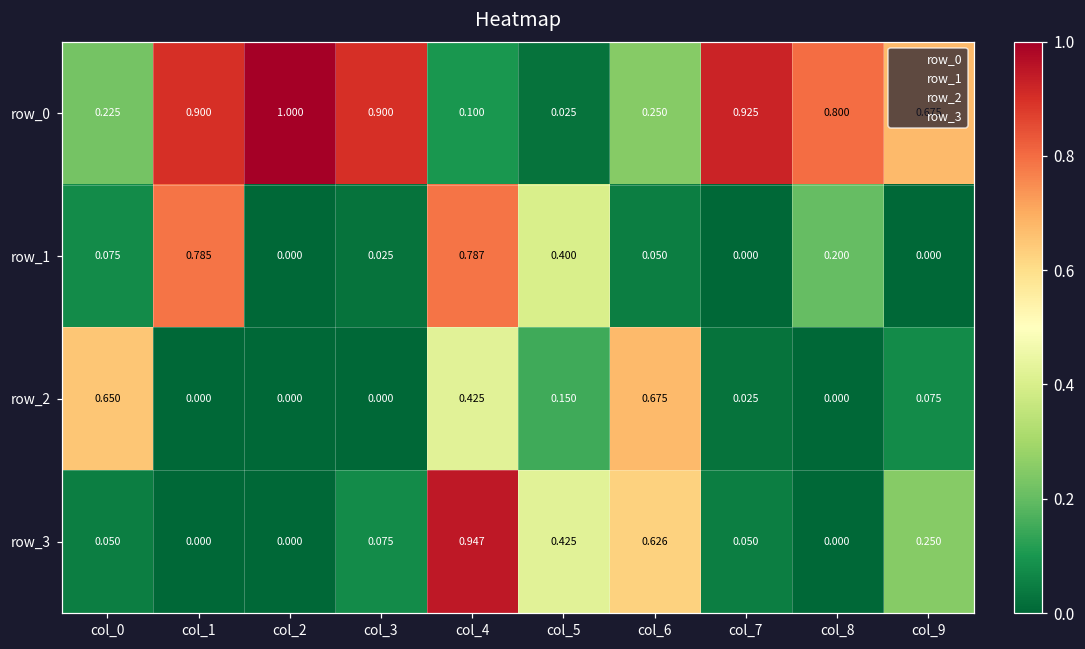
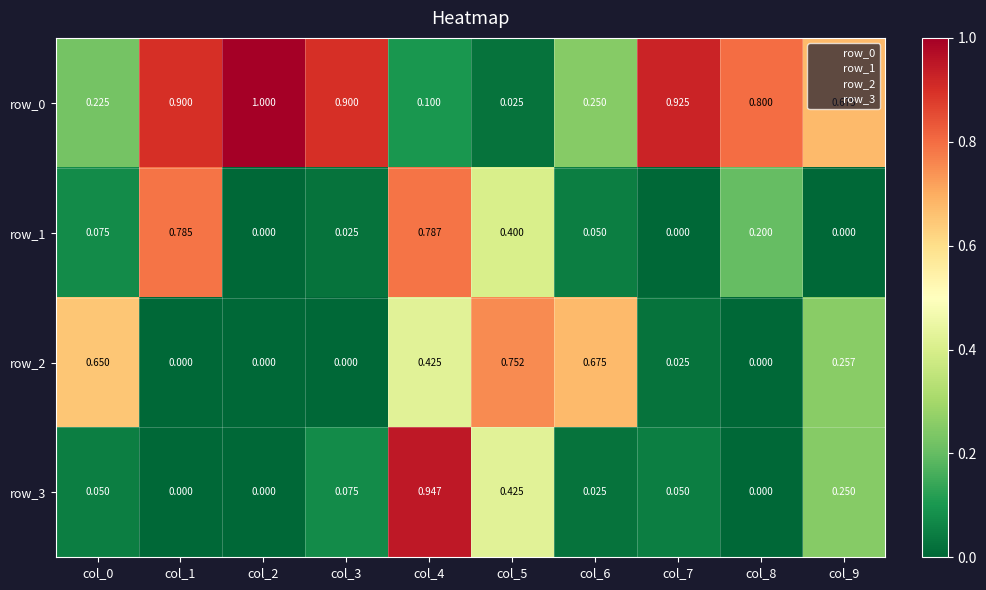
  {
    "row_0": {
      "col_0": 0.225,
      "col_1": 0.900,
      "col_2": 1.000,
      "col_3": 0.900,
      "col_4": 0.100,
      "col_5": 0.025,
      "col_6": 0.250,
      "col_7": 0.925,
      "col_8": 0.800
    },
    "row_1": {
      "col_0": 0.075,
      "col_1": 0.785,
      "col_2": 0.000,
      "col_3": 0.025,
      "col_4": 0.787,
      "col_5": 0.400,
      "col_6": 0.050,
      "col_7": 0.000,
      "col_8": 0.200,
      "col_9": 0.000
    },
    "row_2": {
      "col_0": 0.650,
      "col_1": 0.000,
      "col_2": 0.000,
      "col_3": 0.000,
      "col_4": 0.425,
-     "col_5": 0.150,
+     "col_5": 0.752,
      "col_6": 0.675,
      "col_7": 0.025,
      "col_8": 0.000,
-     "col_9": 0.075
+     "col_9": 0.257
    },
    "row_3": {
      "col_0": 0.050,
      "col_1": 0.000,
      "col_2": 0.000,
      "col_3": 0.075,
      "col_4": 0.947,
      "col_5": 0.425,
-     "col_6": 0.626,
+     "col_6": 0.025,
      "col_7": 0.050,
      "col_8": 0.000,
      "col_9": 0.250
    }
  }
